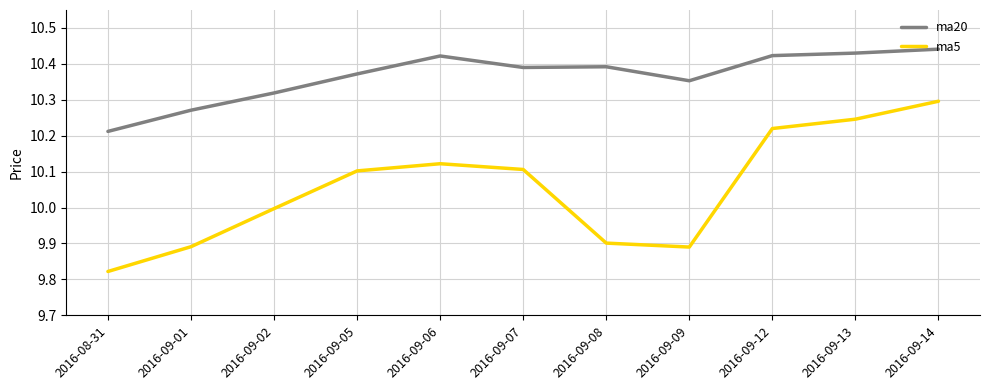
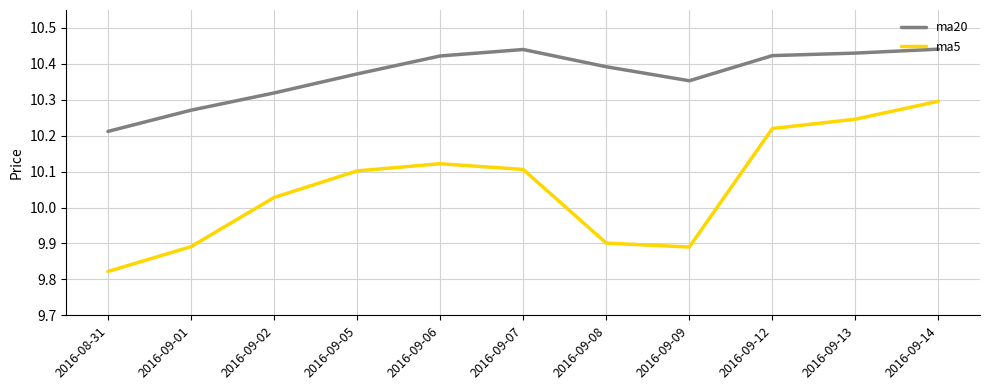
  {
    "ma20": {
      "2016-08-31": 10.21,
      "2016-09-01": 10.27,
      "2016-09-02": 10.32,
      "2016-09-05": 10.37,
      "2016-09-06": 10.42,
-     "2016-09-07": 10.39,
+     "2016-09-07": 10.44,
      "2016-09-08": 10.39,
      "2016-09-09": 10.35,
      "2016-09-12": 10.42,
      "2016-09-13": 10.43,
      "2016-09-14": 10.44
    },
    "ma5": {
      "2016-08-31": 9.82,
      "2016-09-01": 9.89,
-     "2016-09-02": 10.00,
+     "2016-09-02": 10.03,
      "2016-09-05": 10.10,
      "2016-09-06": 10.12,
      "2016-09-07": 10.11,
      "2016-09-08": 9.90,
      "2016-09-09": 9.89,
      "2016-09-12": 10.22,
      "2016-09-13": 10.25,
      "2016-09-14": 10.30
    }
  }
